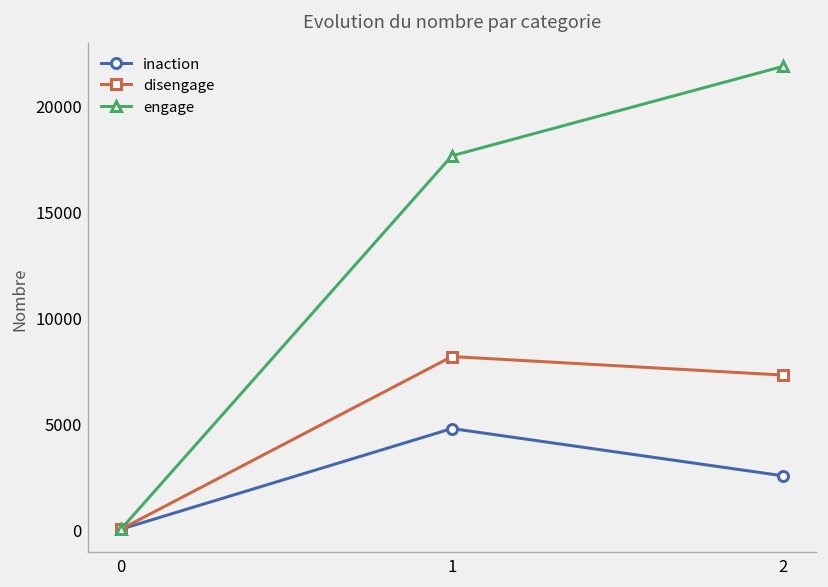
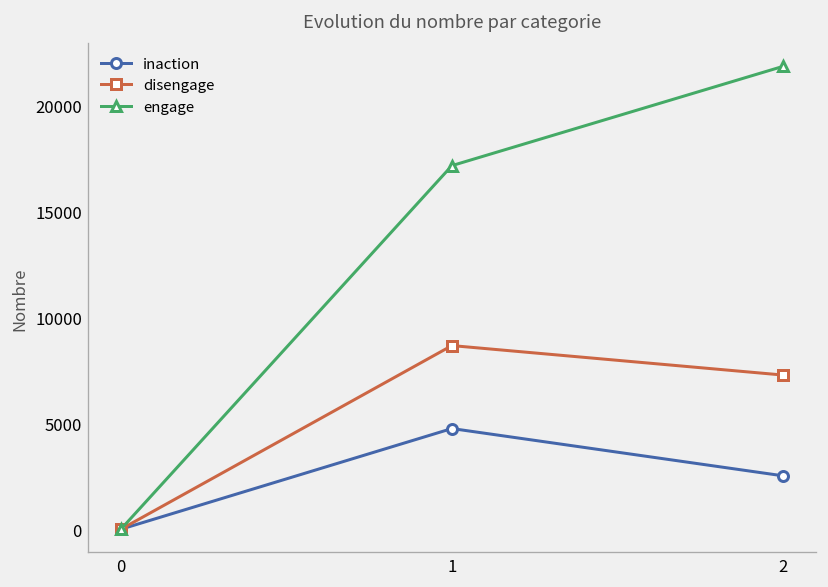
  {
    "inaction": {
      "1": 4800,
      "2": 2500
    },
    "disengage": {
-     "1": 8200,
+     "1": 8700,
      "2": 7300
    },
    "engage": {
-     "1": 17600,
+     "1": 17200,
      "2": 21900
    }
  }
